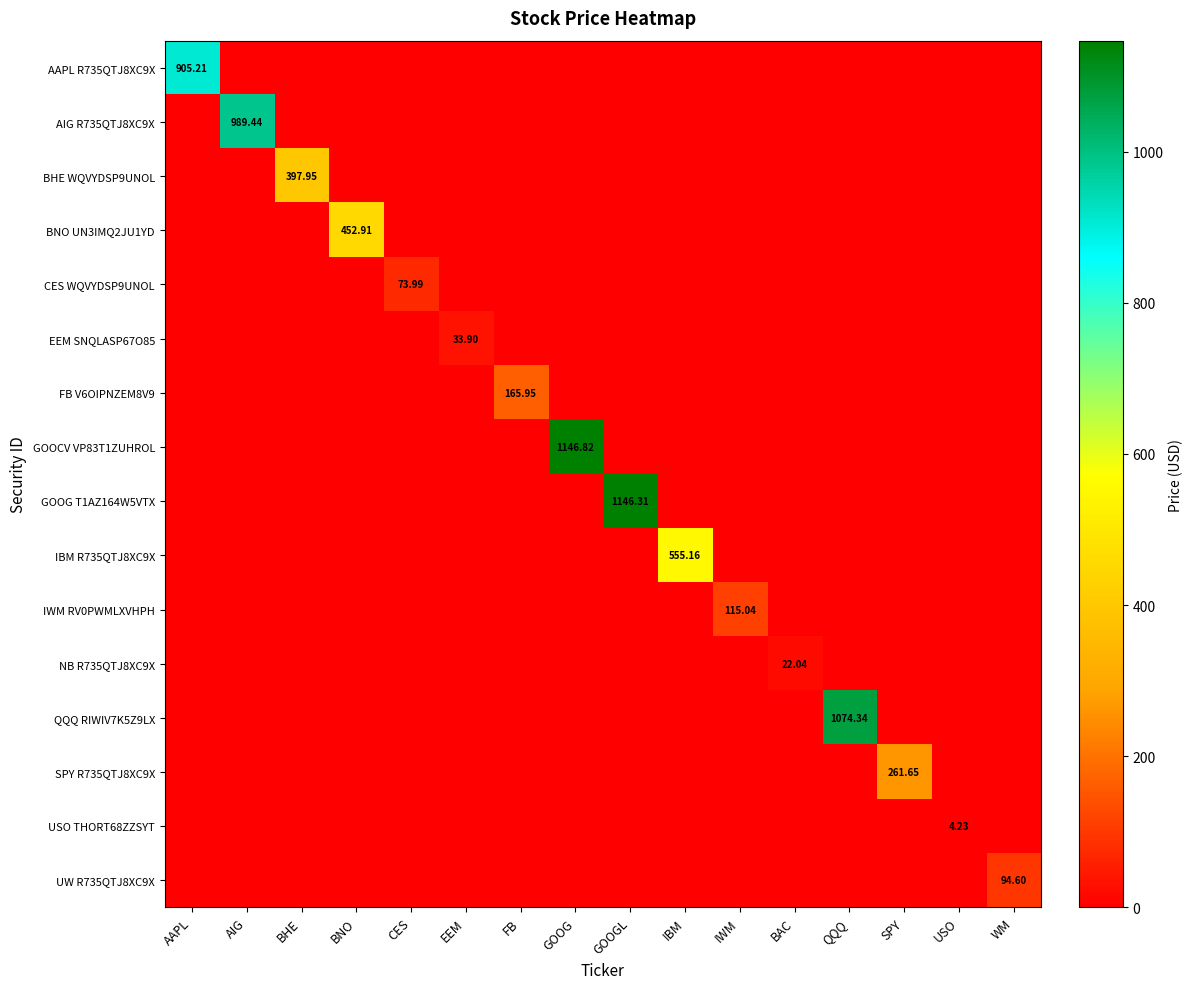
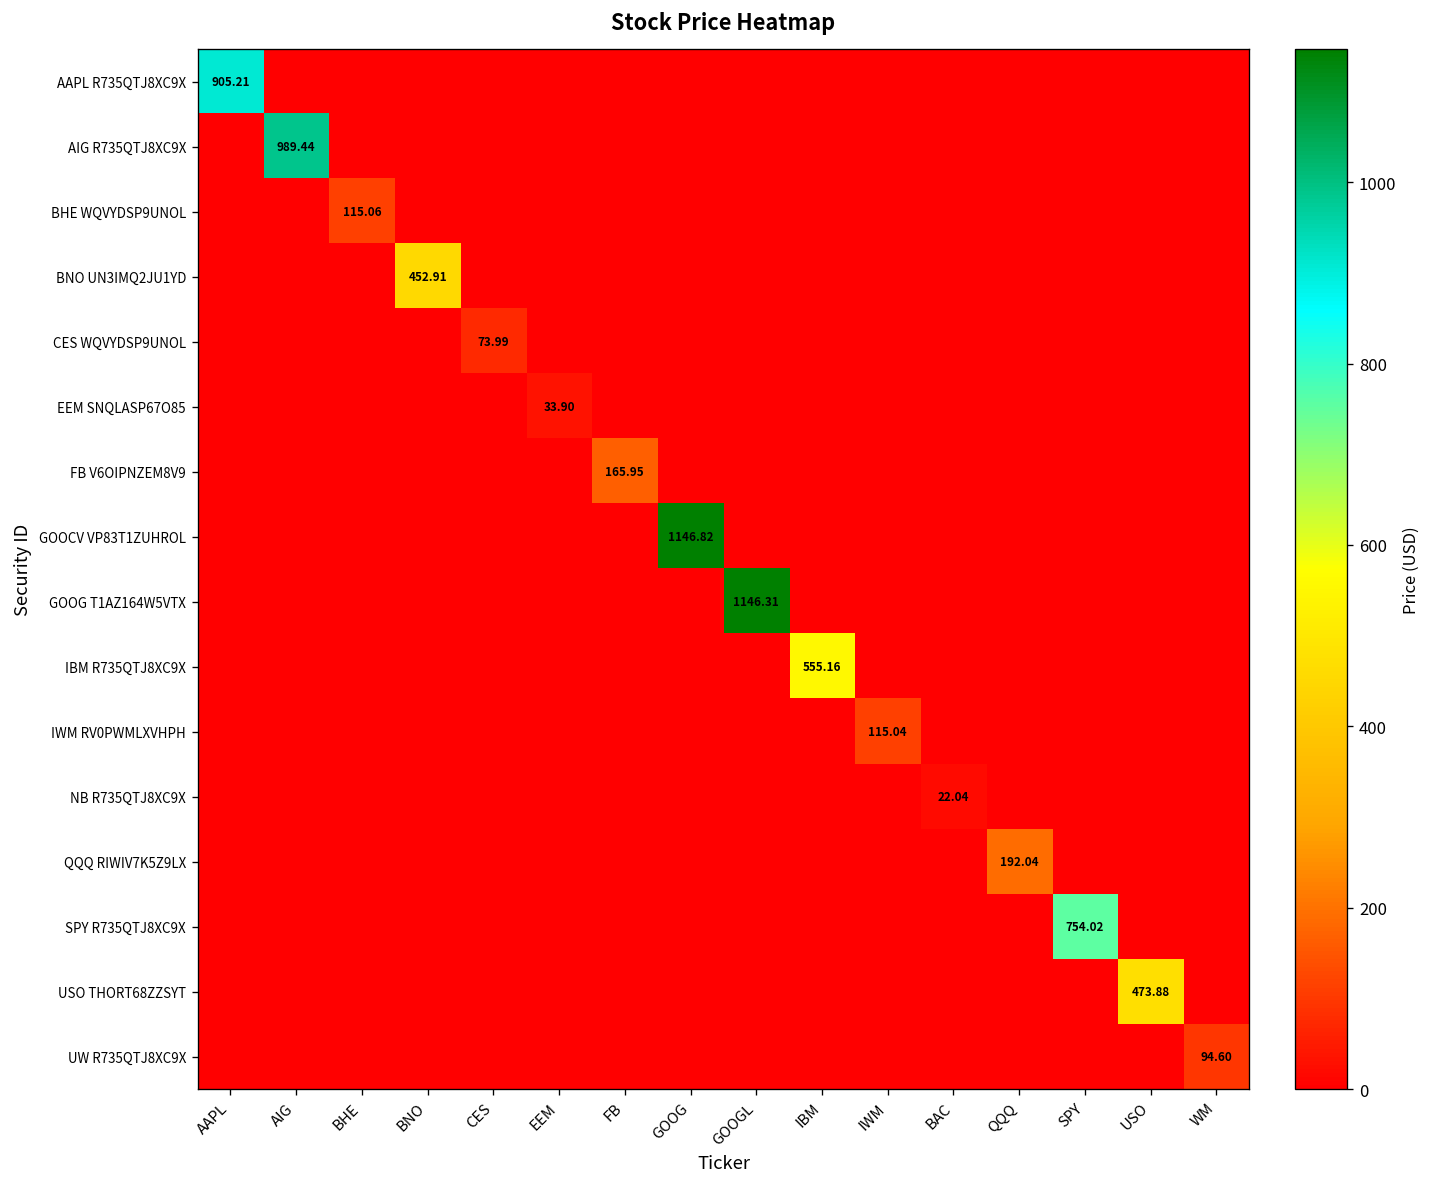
  {
    "AAPL R735QTJ8XC9X": {
      "AAPL": 905.21
    },
    "AIG R735QTJ8XC9X": {
      "AIG": 989.44
    },
    "BHE WQVYDSP9UNOL": {
-     "BHE": 397.95
+     "BHE": 115.06
    },
    "BNO UN3IMQ2JU1YD": {
      "BNO": 452.91
    },
    "CES WQVYDSP9UNOL": {
      "CES": 73.99
    },
    "EEM SNQLASP67O85": {
      "EEM": 33.90
    },
    "FB V6OIPNZEM8V9": {
      "FB": 165.95
    },
    "GOOCV VP83T1ZUHROL": {
      "GOOG": 1146.82
    },
    "GOOG T1AZ164W5VTX": {
      "GOOGL": 1146.31
    },
    "IBM R735QTJ8XC9X": {
      "IBM": 555.16
    },
    "IWM RV0PWMLXVHPH": {
      "IWM": 115.04
    },
    "NB R735QTJ8XC9X": {
      "BAC": 22.04
    },
    "QQQ RIWIV7K5Z9LX": {
-     "QQQ": 1074.34
+     "QQQ": 192.04
    },
    "SPY R735QTJ8XC9X": {
-     "SPY": 261.65
+     "SPY": 754.02
    },
    "USO THORT68ZZSYT": {
-     "USO": 4.23
+     "USO": 473.88
    },
    "UW R735QTJ8XC9X": {
      "WM": 94.60
    }
  }
